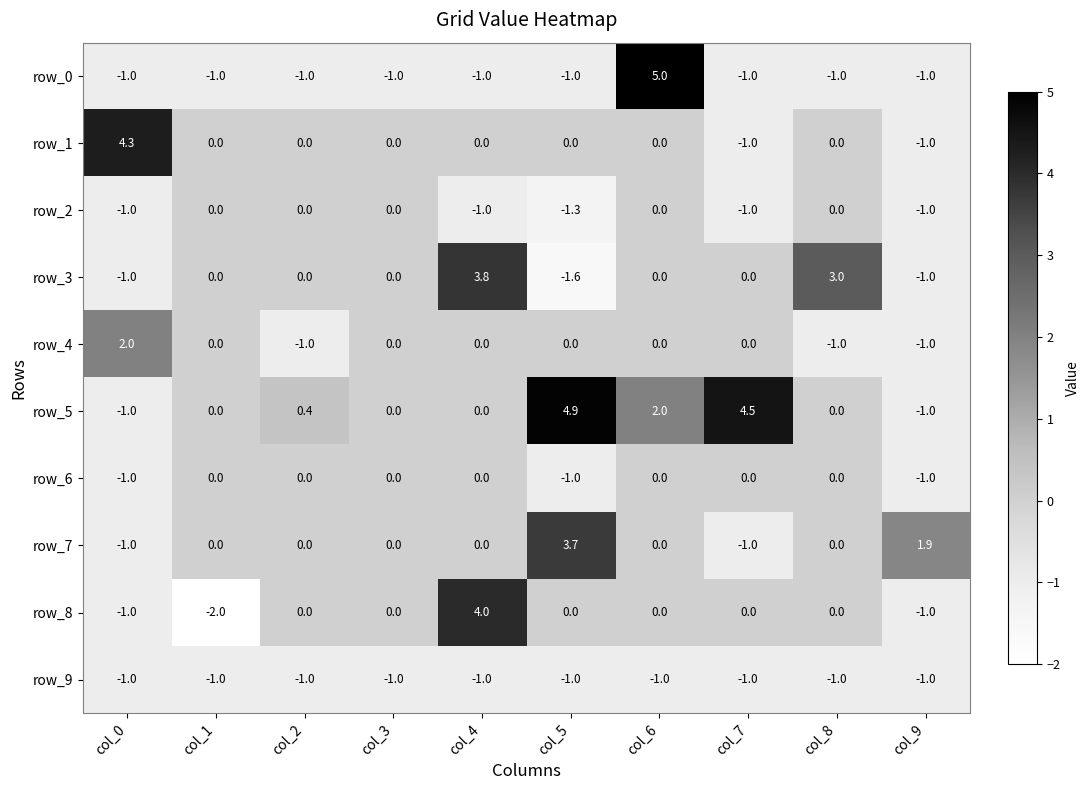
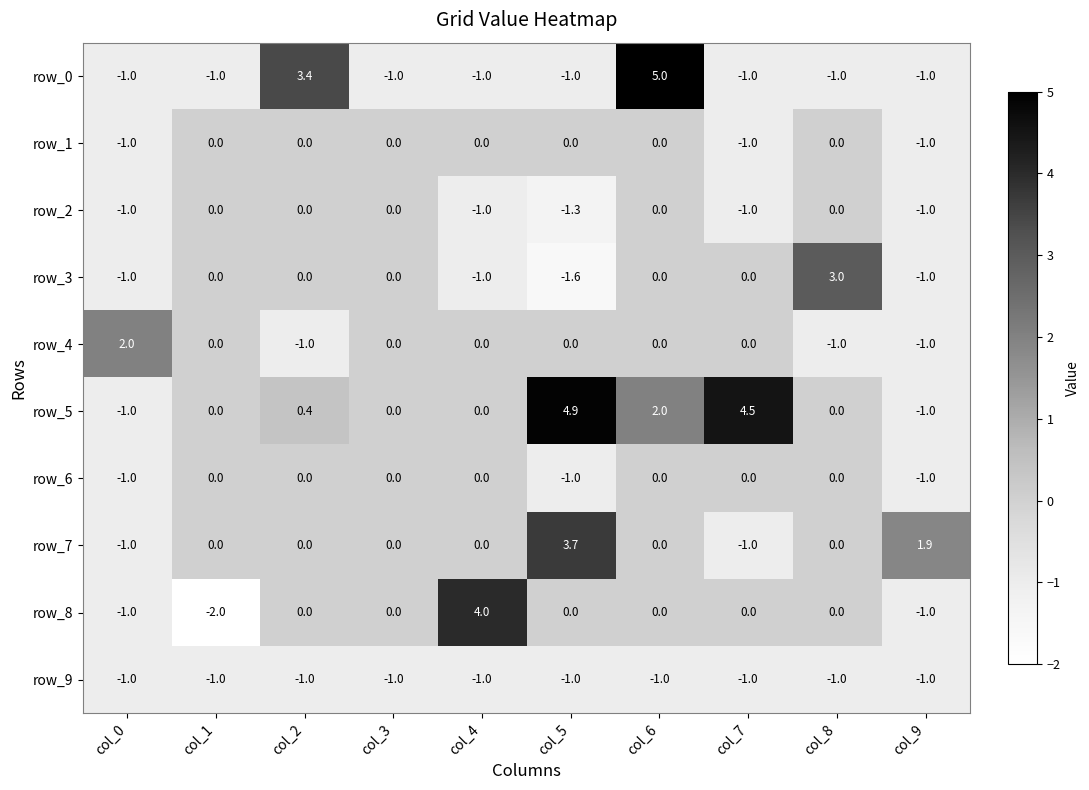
  {
    "row_0": {
      "col_0": -1.0,
      "col_1": -1.0,
-     "col_2": -1.0,
+     "col_2": 3.4,
      "col_3": -1.0,
      "col_4": -1.0,
      "col_5": -1.0,
      "col_6": 5.0,
      "col_7": -1.0,
      "col_8": -1.0,
      "col_9": -1.0
    },
    "row_1": {
-     "col_0": 4.3,
+     "col_0": -1.0,
      "col_1": 0.0,
      "col_2": 0.0,
      "col_3": 0.0,
      "col_4": 0.0,
      "col_5": 0.0,
      "col_6": 0.0,
      "col_7": -1.0,
      "col_8": 0.0,
      "col_9": -1.0
    },
    "row_2": {
      "col_0": -1.0,
      "col_1": 0.0,
      "col_2": 0.0,
      "col_3": 0.0,
      "col_4": -1.0,
      "col_5": -1.3,
      "col_6": 0.0,
      "col_7": -1.0,
      "col_8": 0.0,
      "col_9": -1.0
    },
    "row_3": {
      "col_0": -1.0,
      "col_1": 0.0,
      "col_2": 0.0,
      "col_3": 0.0,
-     "col_4": 3.8,
+     "col_4": -1.0,
      "col_5": -1.6,
      "col_6": 0.0,
      "col_7": 0.0,
      "col_8": 3.0,
      "col_9": -1.0
    },
    "row_4": {
      "col_0": 2.0,
      "col_1": 0.0,
      "col_2": -1.0,
      "col_3": 0.0,
      "col_4": 0.0,
      "col_5": 0.0,
      "col_6": 0.0,
      "col_7": 0.0,
      "col_8": -1.0,
      "col_9": -1.0
    },
    "row_5": {
      "col_0": -1.0,
      "col_1": 0.0,
      "col_2": 0.4,
      "col_3": 0.0,
      "col_4": 0.0,
      "col_5": 4.9,
      "col_6": 2.0,
      "col_7": 4.5,
      "col_8": 0.0,
      "col_9": -1.0
    },
    "row_6": {
      "col_0": -1.0,
      "col_1": 0.0,
      "col_2": 0.0,
      "col_3": 0.0,
      "col_4": 0.0,
      "col_5": -1.0,
      "col_6": 0.0,
      "col_7": 0.0,
      "col_8": 0.0,
      "col_9": -1.0
    },
    "row_7": {
      "col_0": -1.0,
      "col_1": 0.0,
      "col_2": 0.0,
      "col_3": 0.0,
      "col_4": 0.0,
      "col_5": 3.7,
      "col_6": 0.0,
      "col_7": -1.0,
      "col_8": 0.0,
      "col_9": 1.9
    },
    "row_8": {
      "col_0": -1.0,
      "col_1": -2.0,
      "col_2": 0.0,
      "col_3": 0.0,
      "col_4": 4.0,
      "col_5": 0.0,
      "col_6": 0.0,
      "col_7": 0.0,
      "col_8": 0.0,
      "col_9": -1.0
    },
    "row_9": {
      "col_0": -1.0,
      "col_1": -1.0,
      "col_2": -1.0,
      "col_3": -1.0,
      "col_4": -1.0,
      "col_5": -1.0,
      "col_6": -1.0,
      "col_7": -1.0,
      "col_8": -1.0,
      "col_9": -1.0
    }
  }
